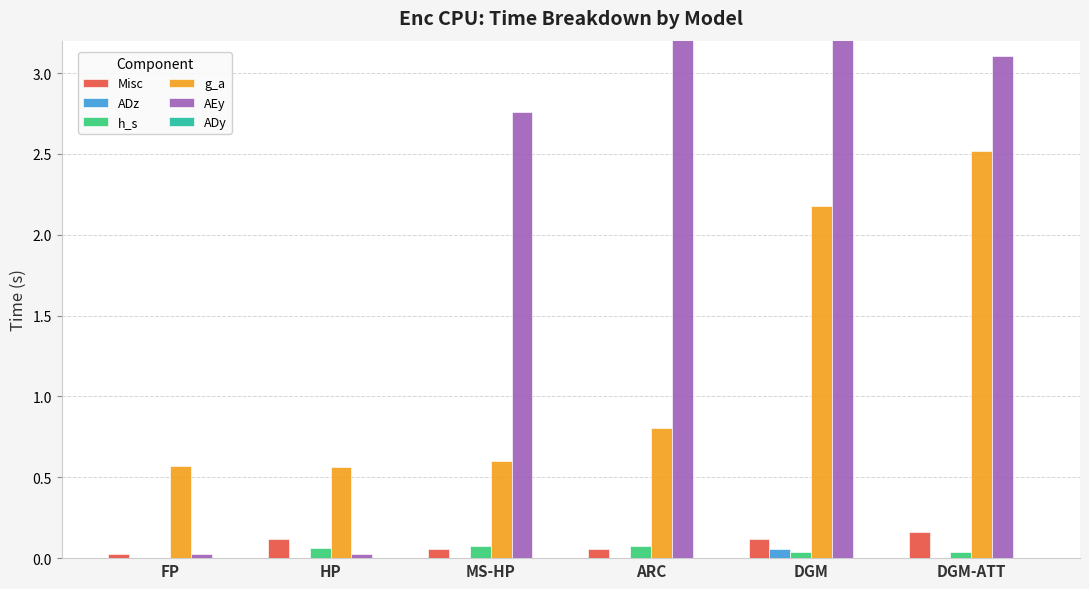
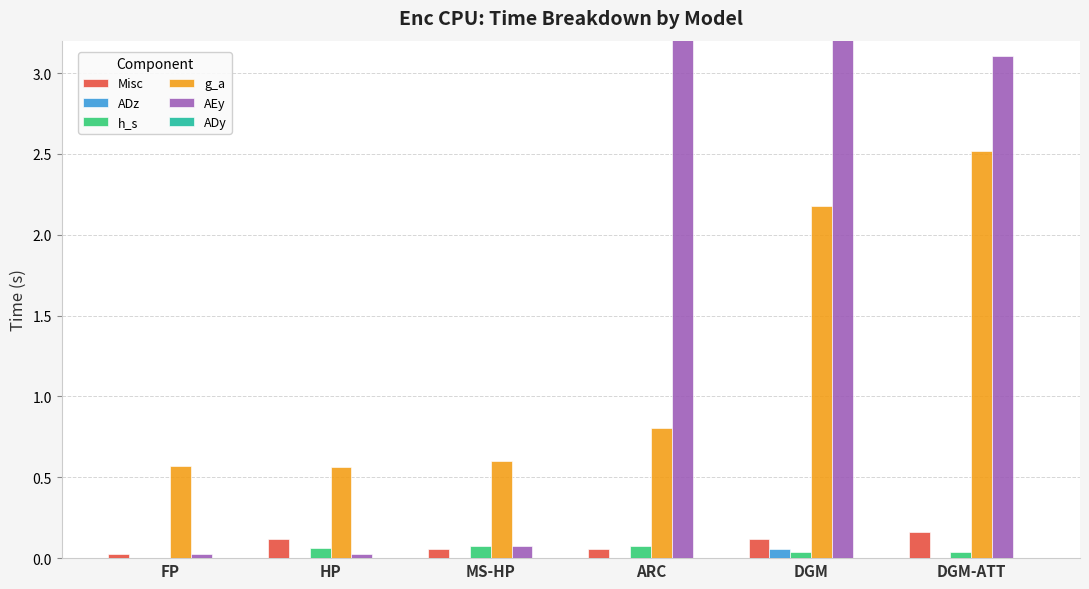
  {
    "Misc": {
      "FP": 0.03,
      "HP": 0.12,
      "MS-HP": 0.06,
      "ARC": 0.05,
      "DGM": 0.12,
      "DGM-ATT": 0.16
    },
    "ADz": {
      "FP": 0.00,
      "DGM": 0.05
    },
    "g_a": {
      "FP": 0.57,
      "HP": 0.57,
      "MS-HP": 0.60,
      "ARC": 0.80,
      "DGM": 2.18,
      "DGM-ATT": 2.52
    },
    "AEy": {
      "FP": 0.03,
      "HP": 0.03,
-     "MS-HP": 2.76,
+     "MS-HP": 0.08,
      "DGM-ATT": 3.10
    }
  }
